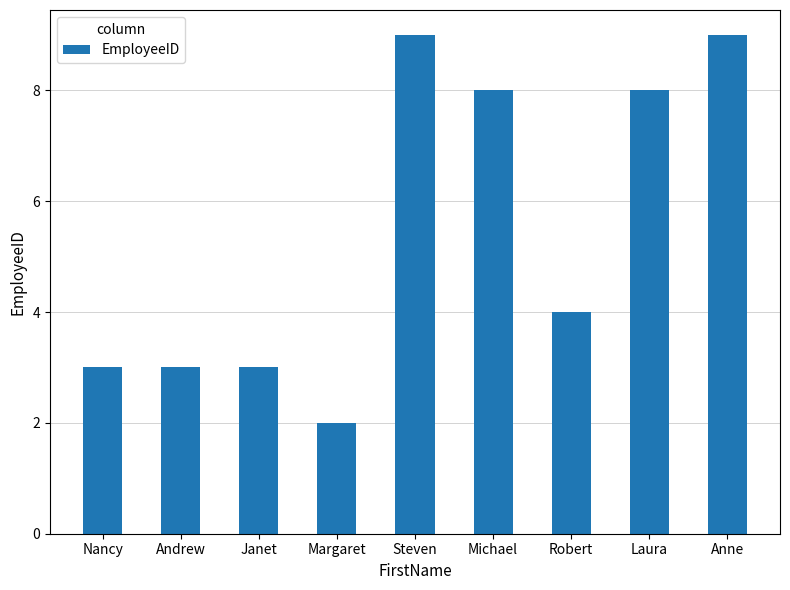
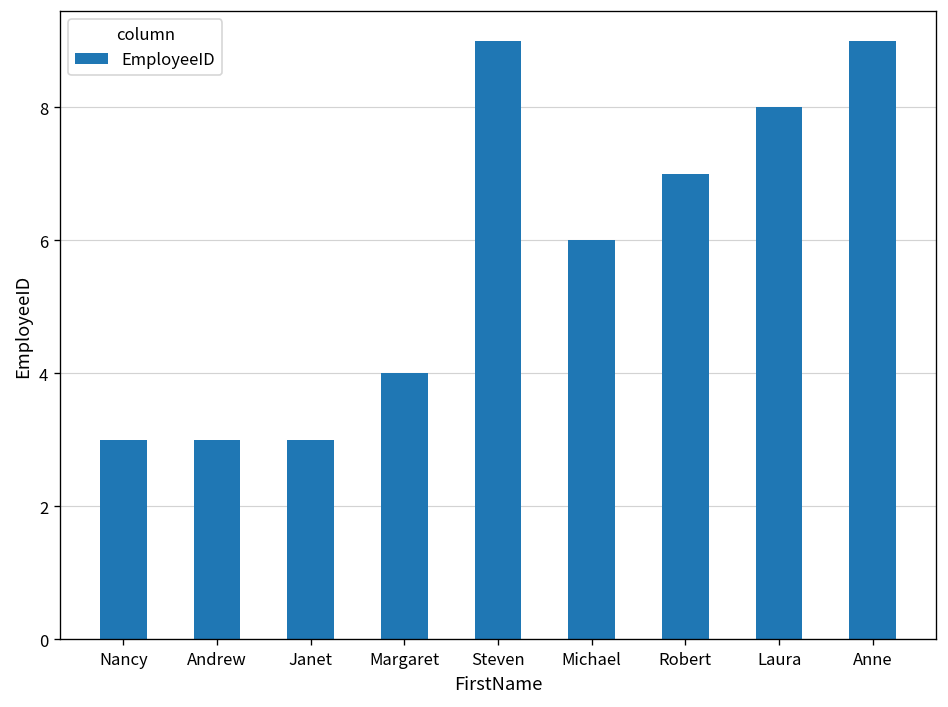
  {
    "Nancy": 3,
    "Andrew": 3,
    "Janet": 3,
-   "Margaret": 2,
+   "Margaret": 4,
    "Steven": 9,
-   "Michael": 8,
-   "Robert": 4,
+   "Michael": 6,
+   "Robert": 7,
    "Laura": 8,
    "Anne": 9
  }
